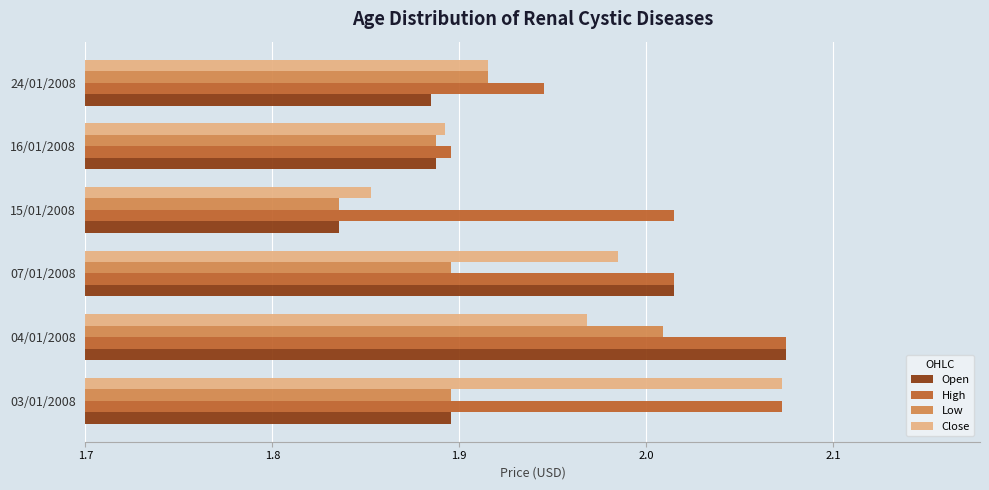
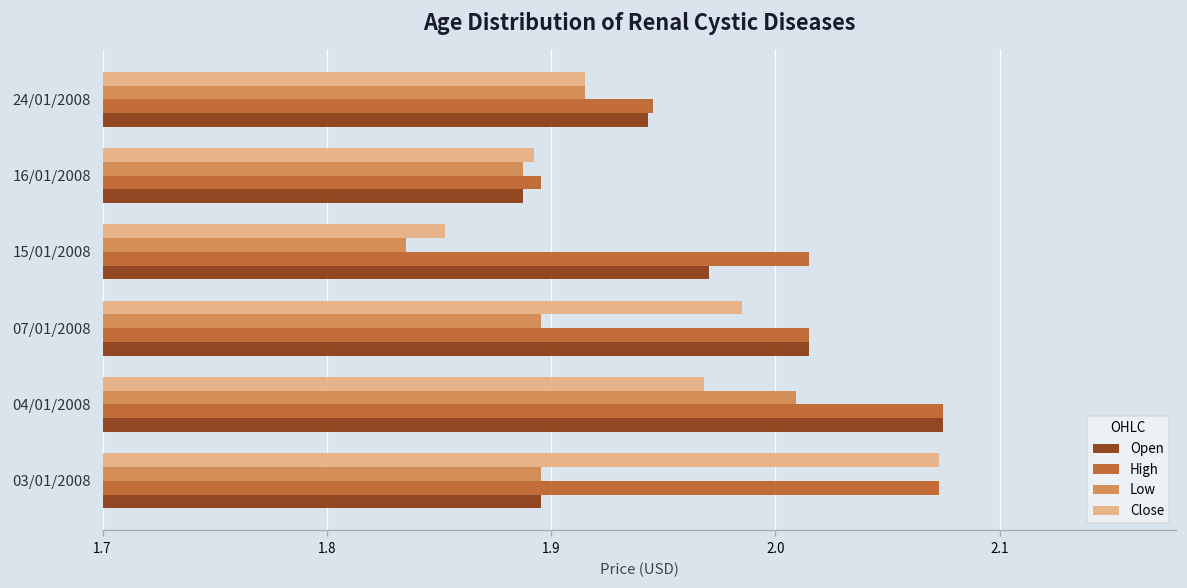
  {
    "Open": {
-     "24/01/2008": 1.885,
+     "24/01/2008": 1.943,
      "16/01/2008": 1.887,
-     "15/01/2008": 1.836,
+     "15/01/2008": 1.970,
      "07/01/2008": 2.015,
      "04/01/2008": 2.075,
      "03/01/2008": 1.895
    },
    "Close": {
      "24/01/2008": 1.915,
      "16/01/2008": 1.893,
      "15/01/2008": 1.853,
      "07/01/2008": 1.985,
      "04/01/2008": 1.968,
      "03/01/2008": 2.073
    }
  }
